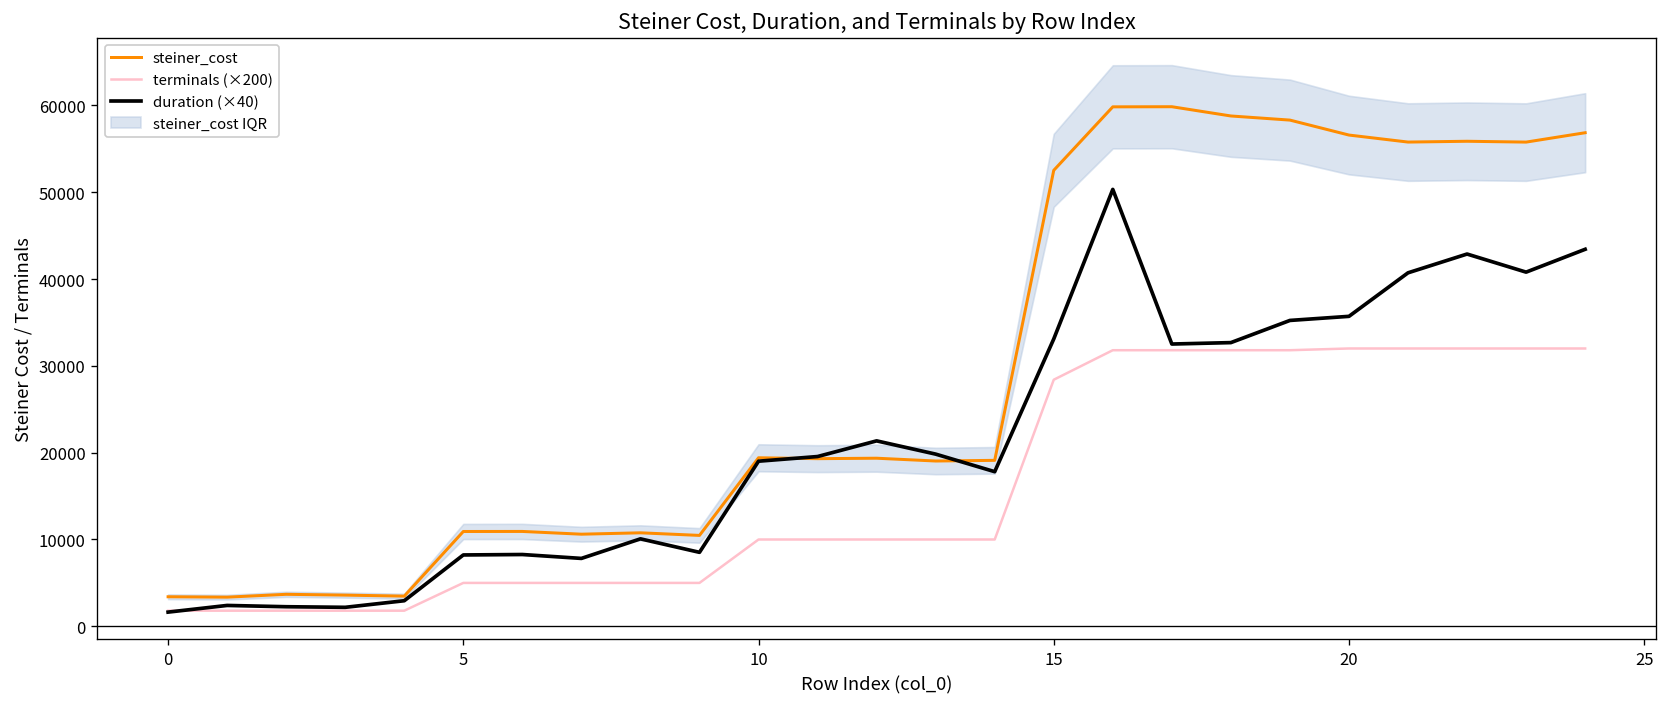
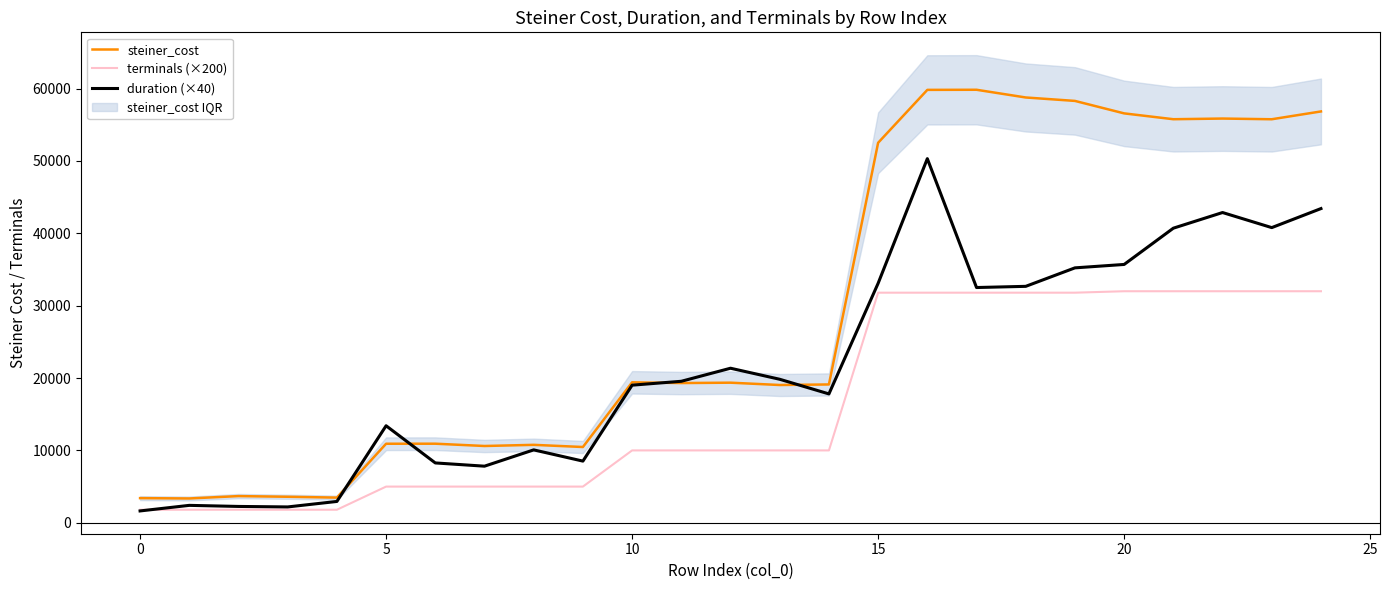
  {
    "steiner_cost": {
      "5": 11000,
      "10": 19000,
      "15": 53000,
      "20": 57000
    },
    "terminals (×200)": {
      "5": 5000,
      "10": 10000,
-     "15": 28000,
+     "15": 32000,
      "20": 32000
    },
    "duration (×40)": {
-     "5": 8000,
+     "5": 13000,
      "10": 19000,
      "15": 33000,
      "20": 36000
    }
  }
